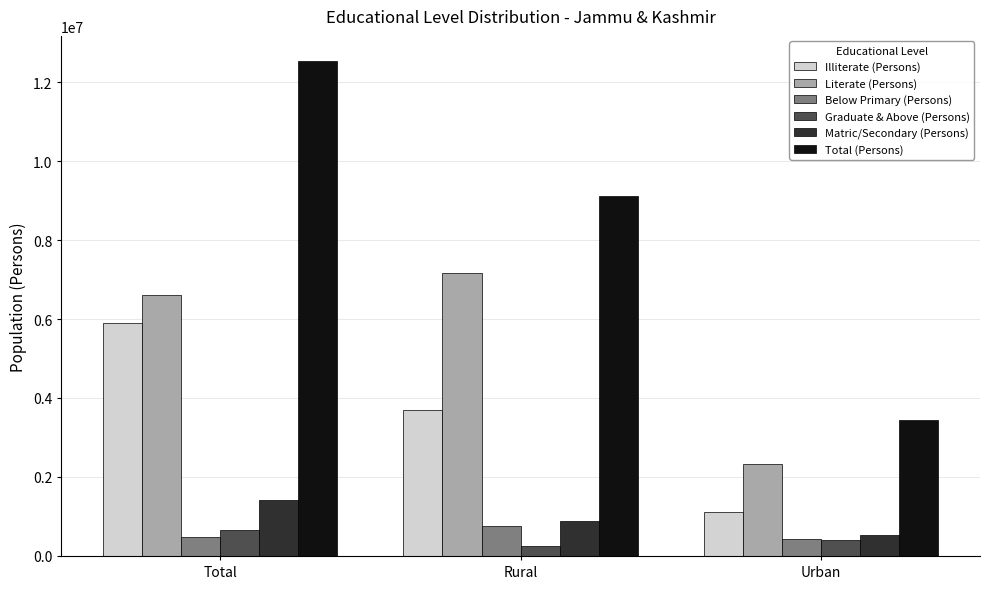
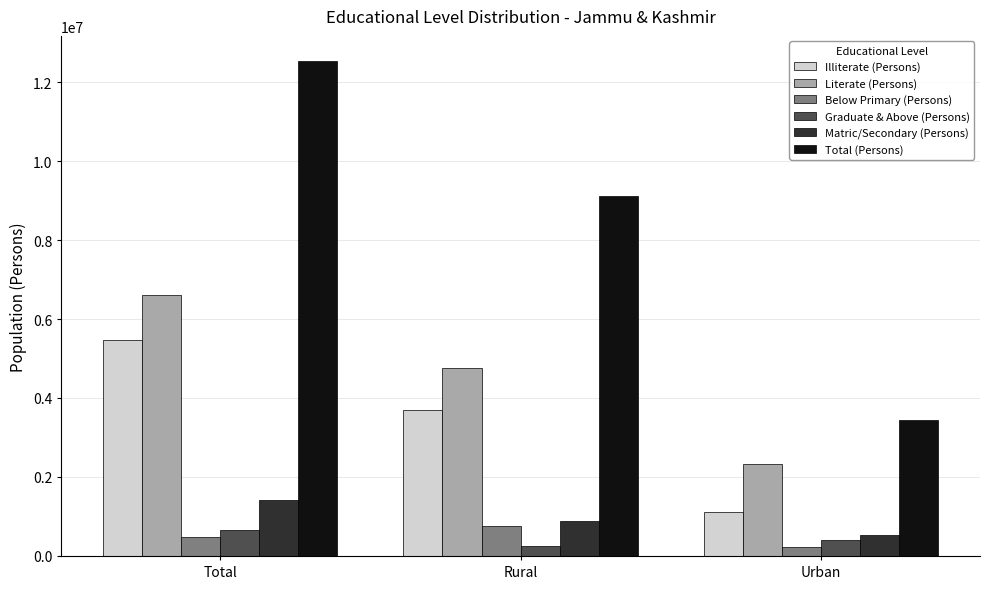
  {
    "Illiterate (Persons)": {
-     "Total": 5900000,
+     "Total": 5500000,
      "Rural": 3700000,
      "Urban": 1100000
    },
    "Literate (Persons)": {
      "Total": 6600000,
-     "Rural": 7200000,
+     "Rural": 4700000,
      "Urban": 2300000
    },
    "Below Primary (Persons)": {
      "Total": 500000,
      "Rural": 800000,
-     "Urban": 400000
+     "Urban": 200000
    }
  }
